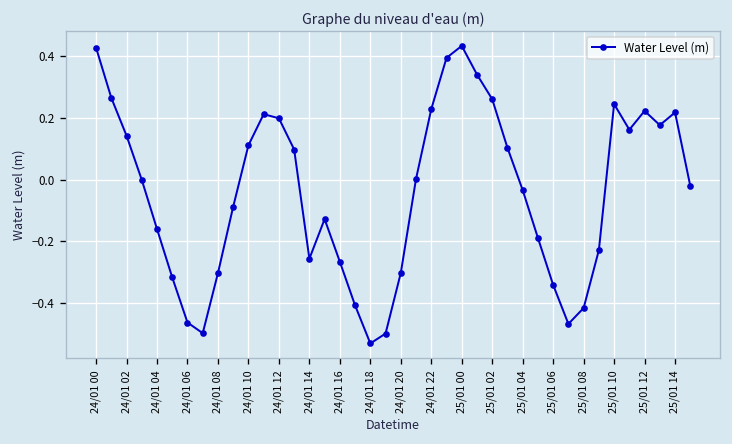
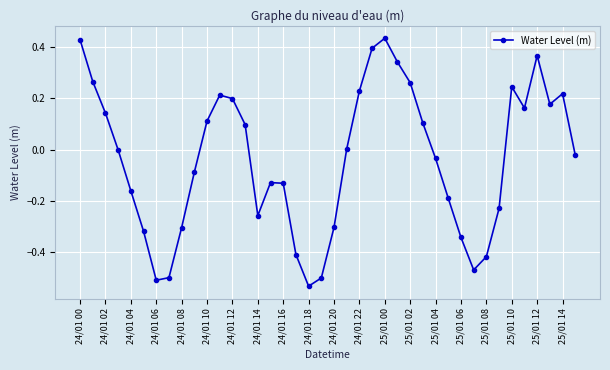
  {
    "24/01 00": 0.43,
    "24/01 02": 0.14,
    "24/01 04": -0.16,
-   "24/01 06": -0.46,
+   "24/01 06": -0.51,
    "24/01 08": -0.30,
    "24/01 10": 0.11,
    "24/01 12": 0.20,
    "24/01 14": -0.26,
-   "24/01 16": -0.27,
+   "24/01 16": -0.13,
    "24/01 18": -0.53,
    "24/01 20": -0.30,
    "24/01 22": 0.23,
    "25/01 00": 0.43,
    "25/01 02": 0.26,
    "25/01 04": -0.03,
    "25/01 06": -0.34,
    "25/01 08": -0.42,
    "25/01 10": 0.25,
-   "25/01 12": 0.22,
+   "25/01 12": 0.37,
    "25/01 14": 0.22
  }
